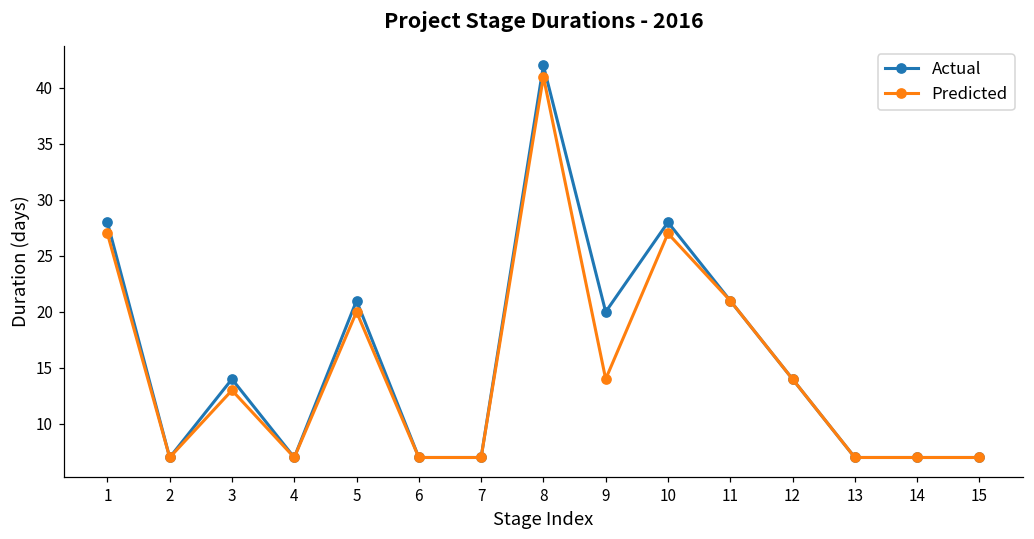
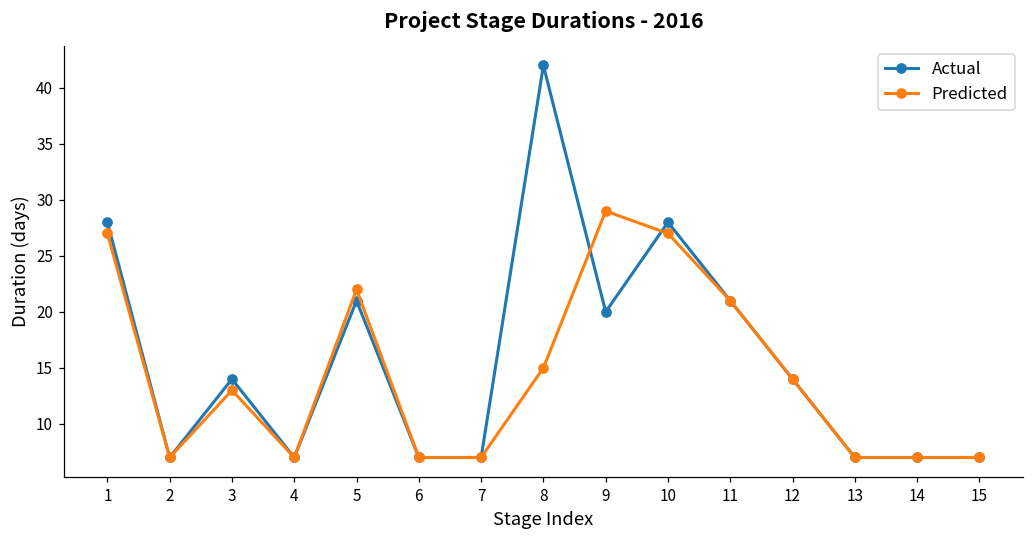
  {
    "Actual": {
      "1": 28,
      "3": 14,
      "5": 21,
      "8": 42,
      "9": 20,
      "10": 28
    },
    "Predicted": {
      "1": 27,
      "3": 13,
-     "5": 20,
-     "8": 41,
-     "9": 14,
+     "5": 22,
+     "8": 15,
+     "9": 29,
      "10": 27
    }
  }
